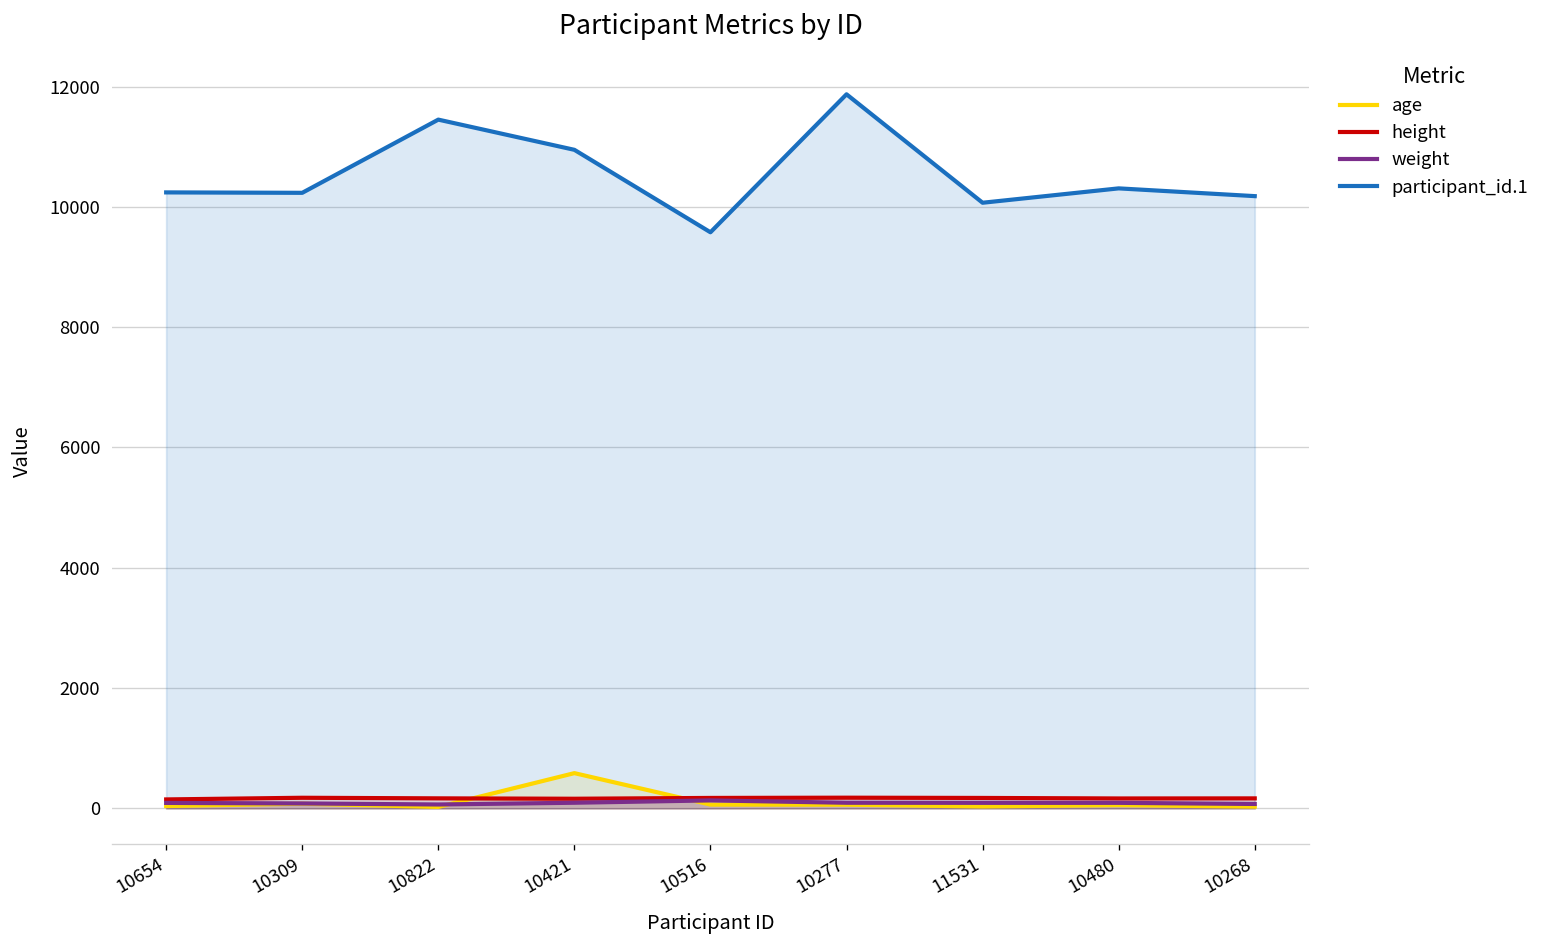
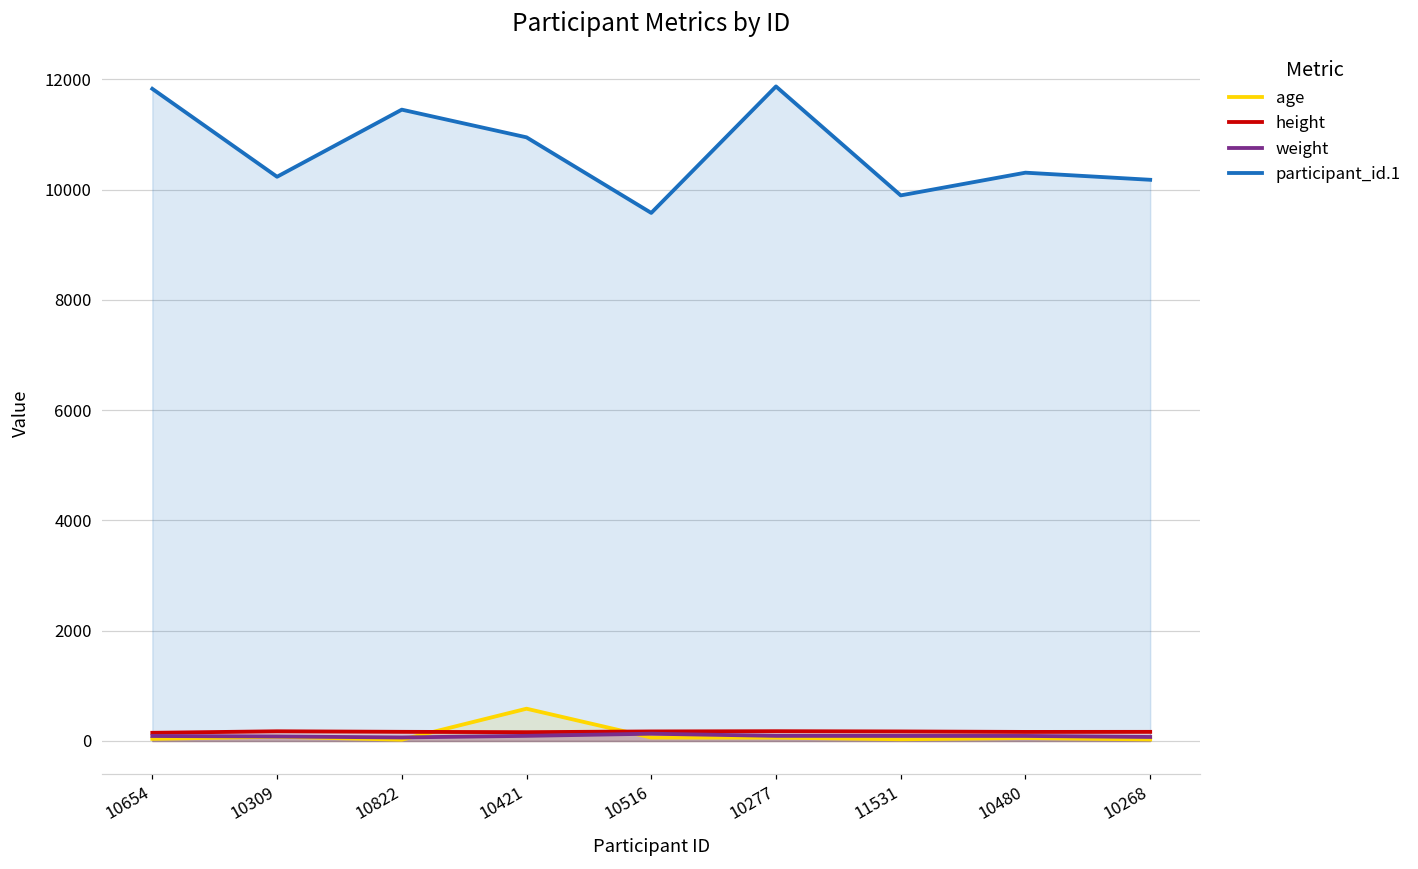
  {
    "age": {
      "10654": 0,
      "10421": 600,
      "10516": 100,
      "11531": 0
    },
    "height": {
      "10654": 100,
      "10309": 200,
      "10822": 200,
      "10421": 200,
      "10277": 200,
      "11531": 200,
      "10480": 200,
      "10268": 200
    },
    "weight": {
      "10654": 100,
      "10421": 100,
      "11531": 100
    },
    "participant_id.1": {
-     "10654": 10200,
+     "10654": 11800,
      "10309": 10200,
      "10822": 11500,
      "10421": 10900,
      "10516": 9600,
      "10277": 11900,
-     "11531": 10100,
+     "11531": 9900,
      "10480": 10300,
      "10268": 10200
    }
  }
